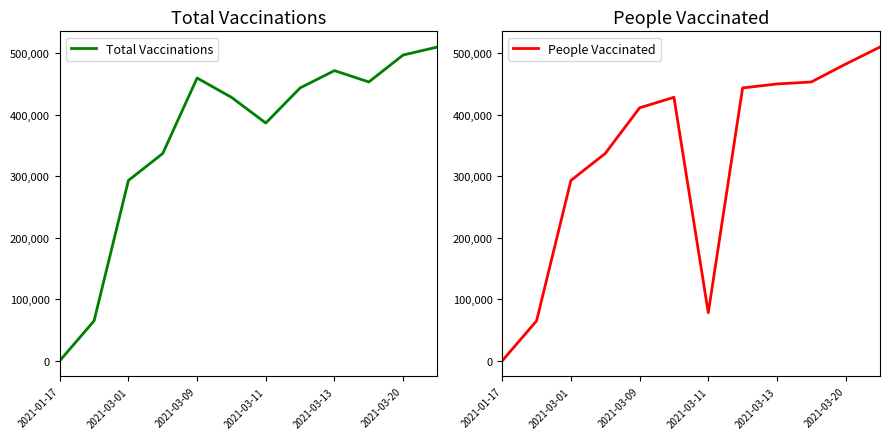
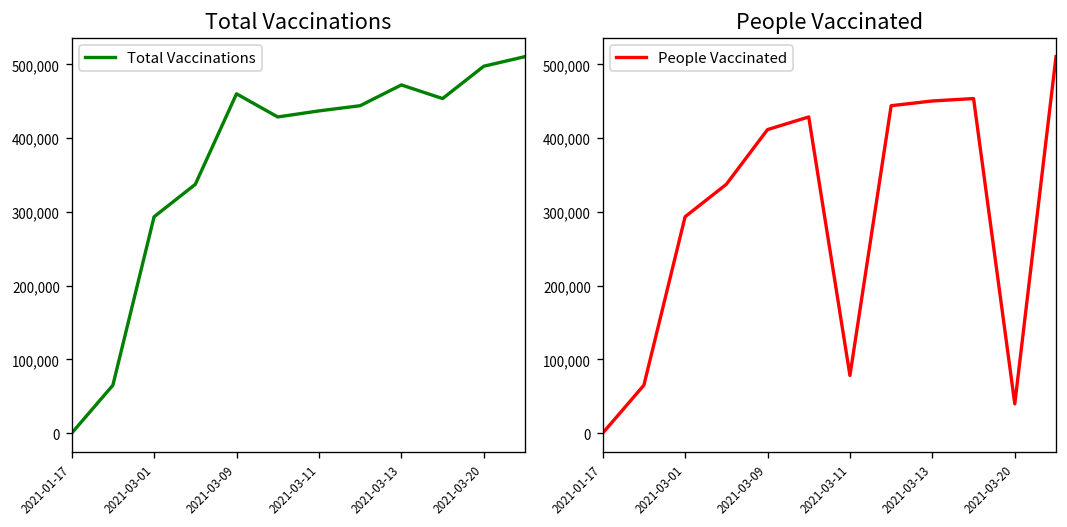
  {
    "Total Vaccinations": {
      "2021-01-17": "0",
      "2021-03-01": "290,000",
      "2021-03-09": "460,000",
-     "2021-03-11": "390,000",
+     "2021-03-11": "440,000",
      "2021-03-13": "470,000",
      "2021-03-20": "500,000"
    },
    "People Vaccinated": {
      "2021-01-17": "0",
      "2021-03-01": "290,000",
      "2021-03-09": "410,000",
      "2021-03-11": "80,000",
      "2021-03-13": "450,000",
-     "2021-03-20": "480,000"
+     "2021-03-20": "40,000"
    }
  }
